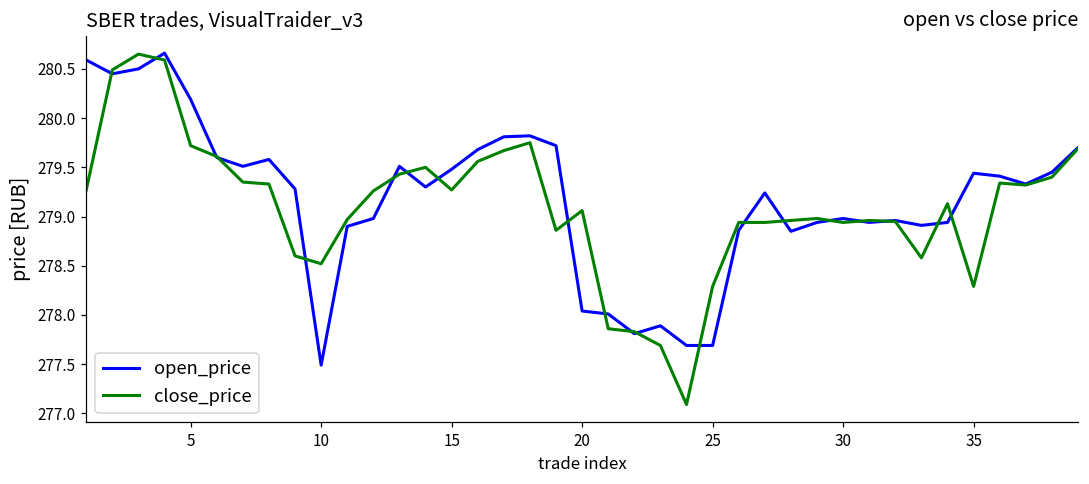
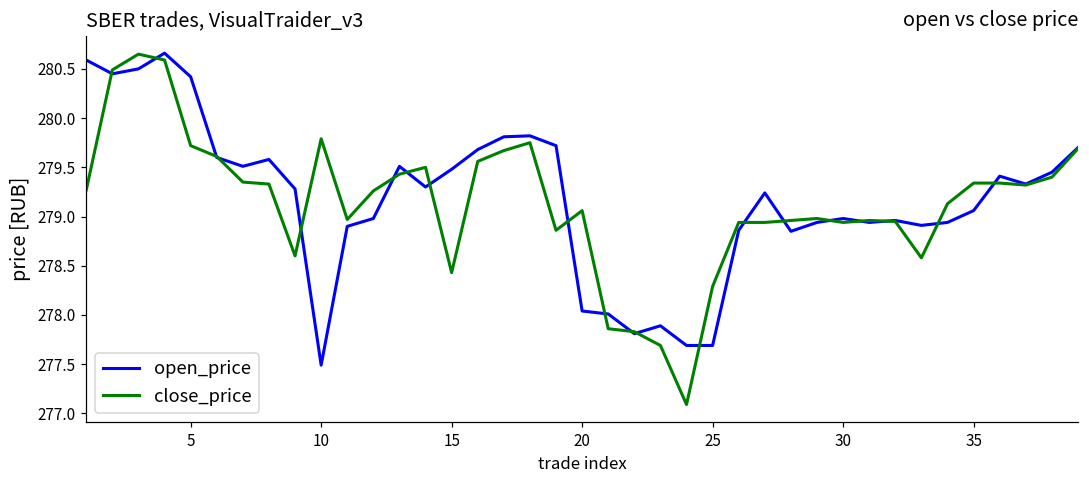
  {
    "open_price": {
-     "5": 280.2,
+     "5": 280.4,
      "10": 277.5,
      "15": 279.5,
      "20": 278.0,
      "25": 277.7,
      "30": 279.0,
-     "35": 279.4
+     "35": 279.1
    },
    "close_price": {
      "5": 279.7,
-     "10": 278.5,
-     "15": 279.3,
+     "10": 279.8,
+     "15": 278.4,
      "20": 279.1,
      "25": 278.3,
      "30": 278.9,
-     "35": 278.3
+     "35": 279.3
    }
  }
